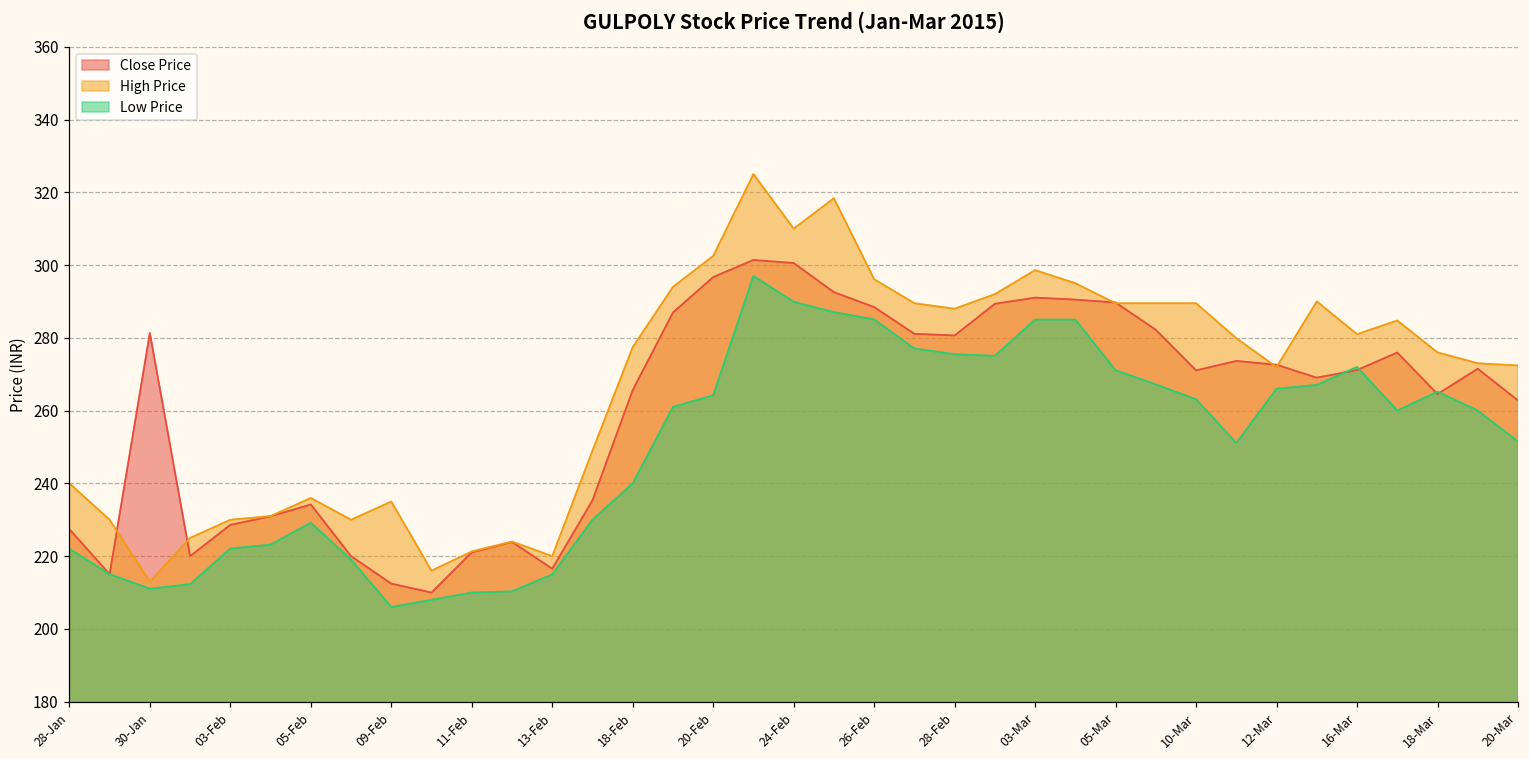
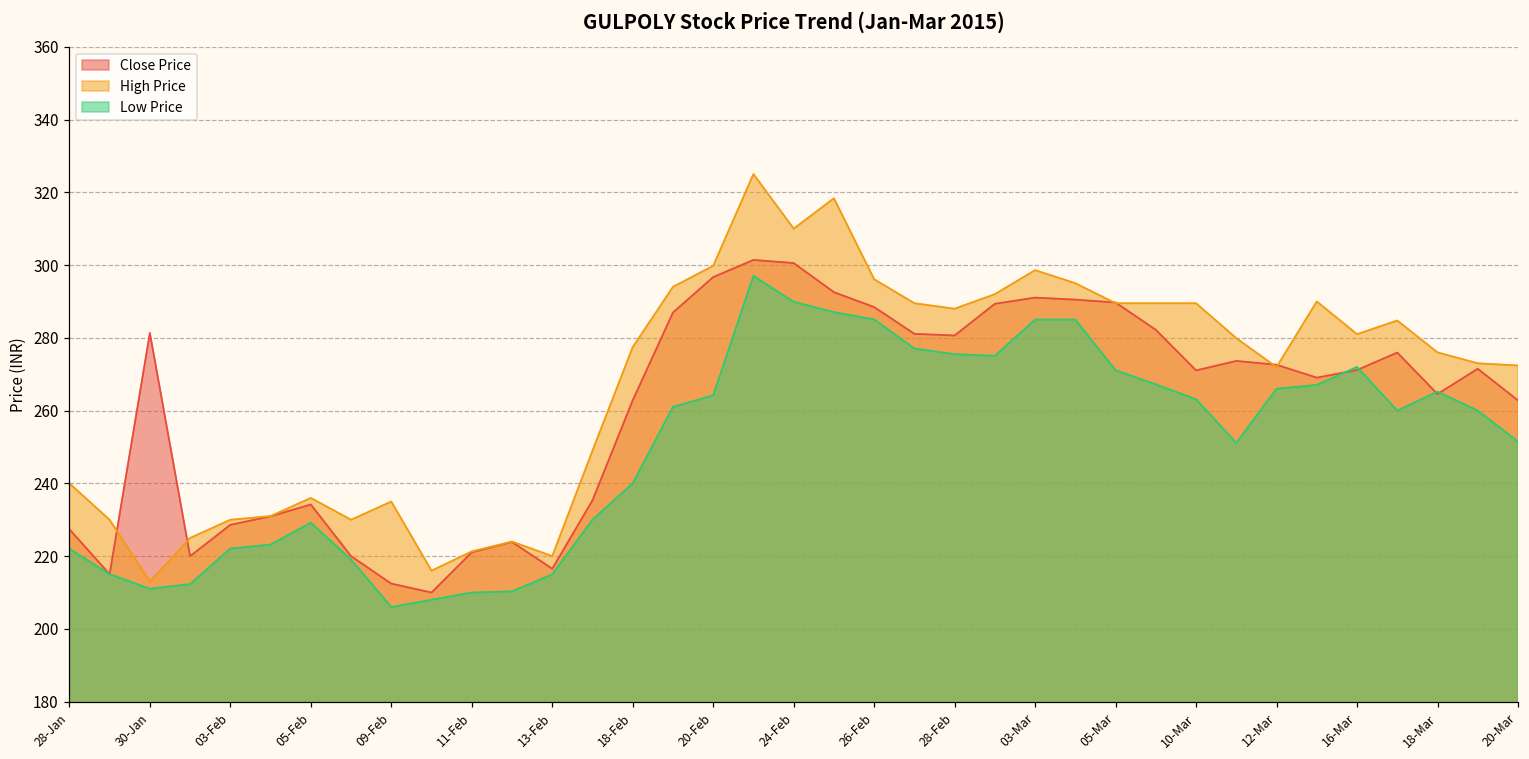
  {
    "Close Price": {
      "28-Jan": 227,
      "30-Jan": 281,
      "03-Feb": 229,
      "05-Feb": 234,
      "09-Feb": 212,
      "13-Feb": 217,
-     "18-Feb": 266,
+     "18-Feb": 263,
      "20-Feb": 297,
      "24-Feb": 301,
      "26-Feb": 288,
      "28-Feb": 281,
      "03-Mar": 291,
      "10-Mar": 271,
      "16-Mar": 271,
      "20-Mar": 263
    },
    "High Price": {
      "28-Jan": 240,
      "30-Jan": 213,
      "03-Feb": 230,
      "05-Feb": 236,
      "09-Feb": 235,
      "13-Feb": 220,
      "18-Feb": 277,
-     "20-Feb": 303,
+     "20-Feb": 300,
      "24-Feb": 310,
      "26-Feb": 296,
      "28-Feb": 288,
      "03-Mar": 299,
      "10-Mar": 290,
      "16-Mar": 281,
      "18-Mar": 276,
      "20-Mar": 272
    },
    "Low Price": {
      "28-Jan": 222,
      "30-Jan": 211,
      "03-Feb": 222,
      "05-Feb": 229,
      "09-Feb": 206,
      "11-Feb": 210,
      "13-Feb": 215,
      "18-Feb": 240,
      "20-Feb": 264,
      "24-Feb": 290,
      "26-Feb": 285,
      "28-Feb": 276,
      "03-Mar": 285,
      "05-Mar": 271,
      "10-Mar": 263,
      "12-Mar": 266,
      "16-Mar": 272,
      "20-Mar": 252
    }
  }
